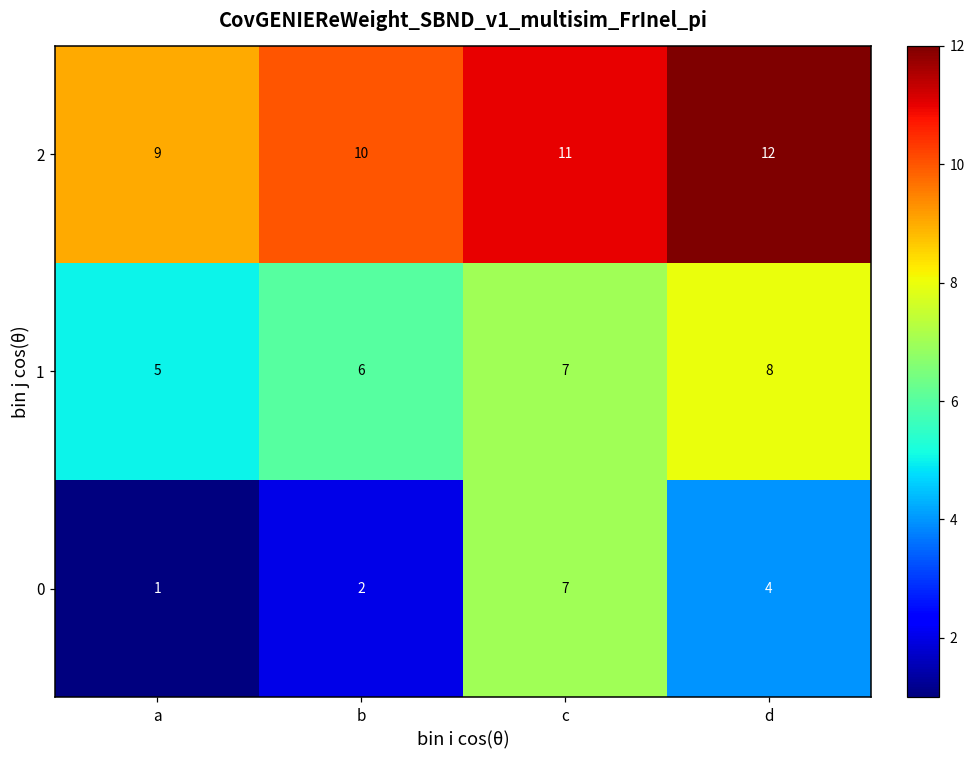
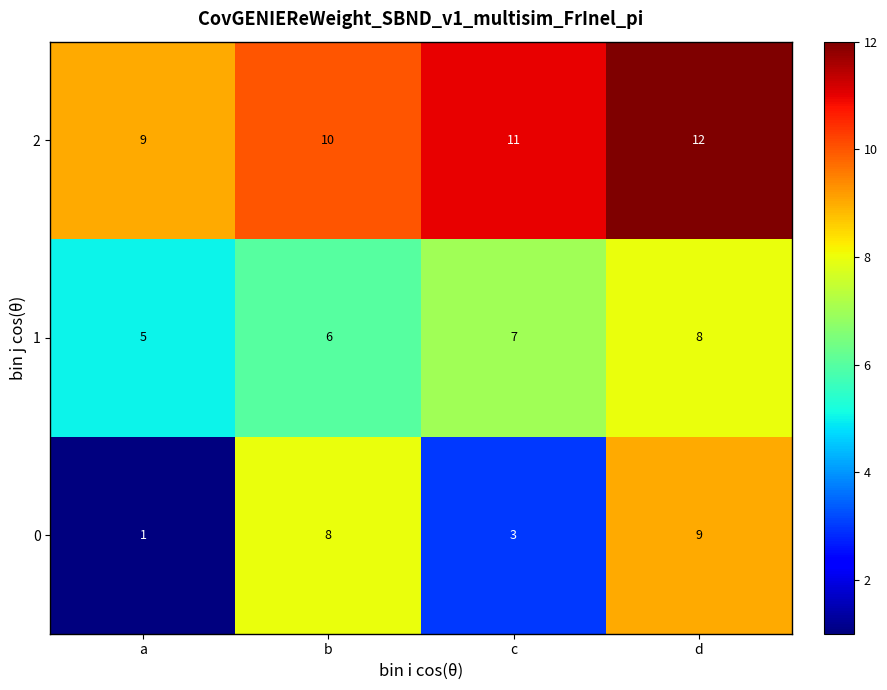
  {
    "2": {
      "a": 9,
      "b": 10,
      "c": 11,
      "d": 12
    },
    "1": {
      "a": 5,
      "b": 6,
      "c": 7,
      "d": 8
    },
    "0": {
      "a": 1,
-     "b": 2,
-     "c": 7,
-     "d": 4
+     "b": 8,
+     "c": 3,
+     "d": 9
    }
  }
